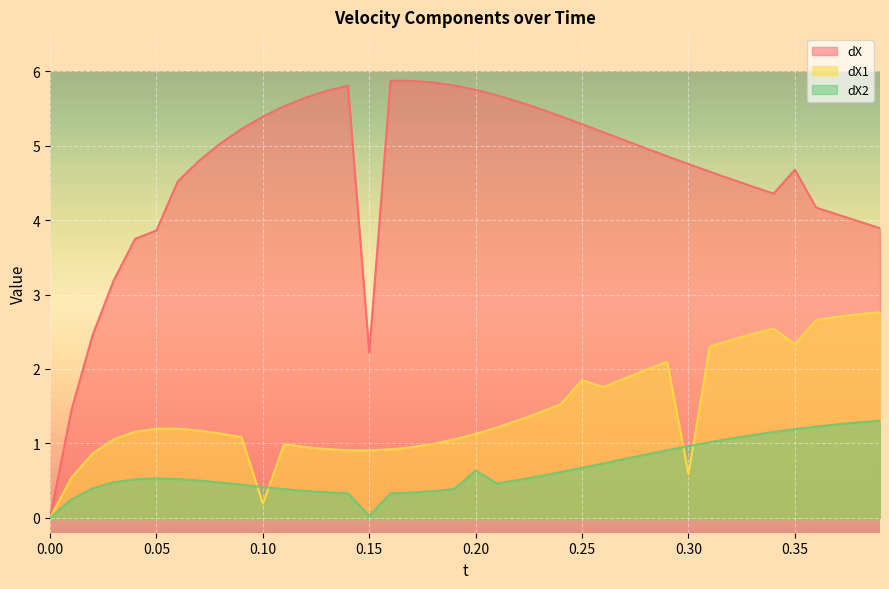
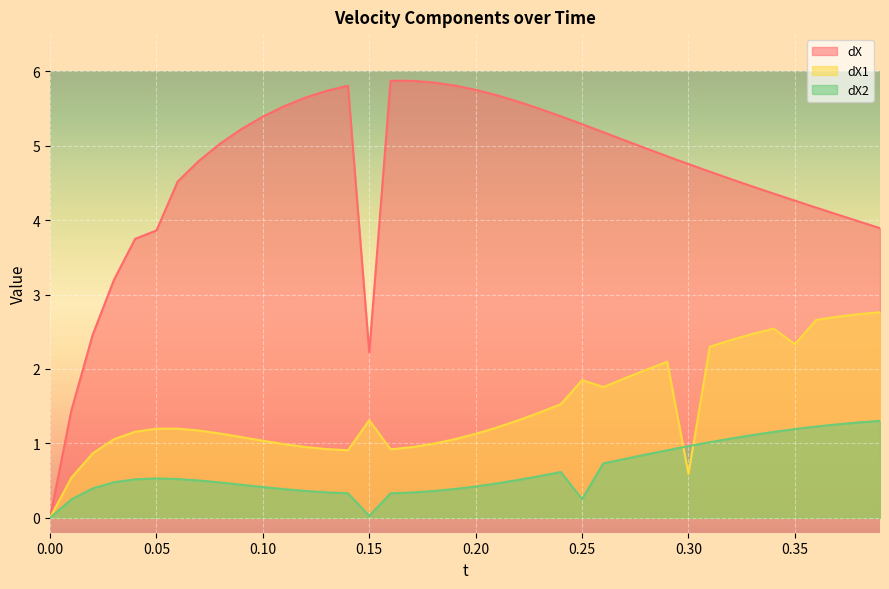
  {
    "dX": {
      "0.05": 3.9,
      "0.10": 5.4,
      "0.15": 2.2,
      "0.20": 5.8,
      "0.25": 5.3,
      "0.30": 4.8,
-     "0.35": 4.7
+     "0.35": 4.3
    },
    "dX1": {
      "0.05": 1.2,
-     "0.10": 0.2,
-     "0.15": 0.9,
+     "0.10": 1.0,
+     "0.15": 1.3,
      "0.20": 1.1,
      "0.25": 1.9,
      "0.30": 0.6,
      "0.35": 2.3
    },
    "dX2": {
      "0.05": 0.5,
      "0.10": 0.4,
      "0.15": 0.0,
-     "0.20": 0.6,
-     "0.25": 0.7,
+     "0.20": 0.4,
+     "0.25": 0.3,
      "0.30": 1.0,
      "0.35": 1.2
    }
  }
